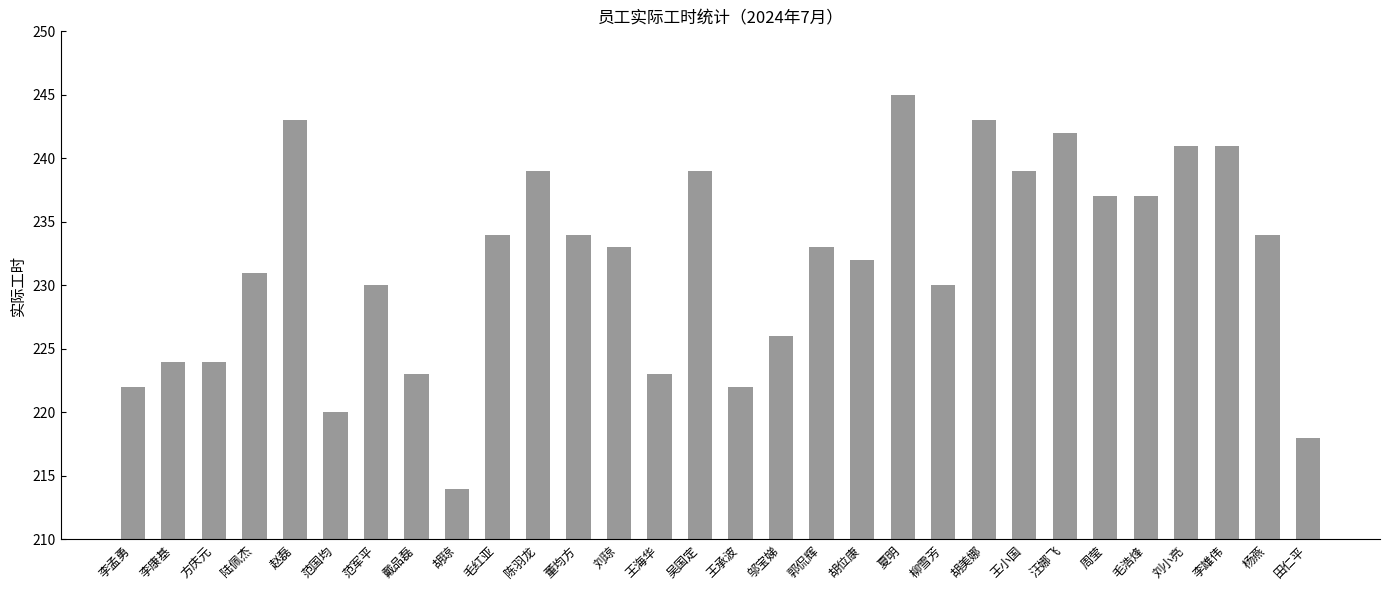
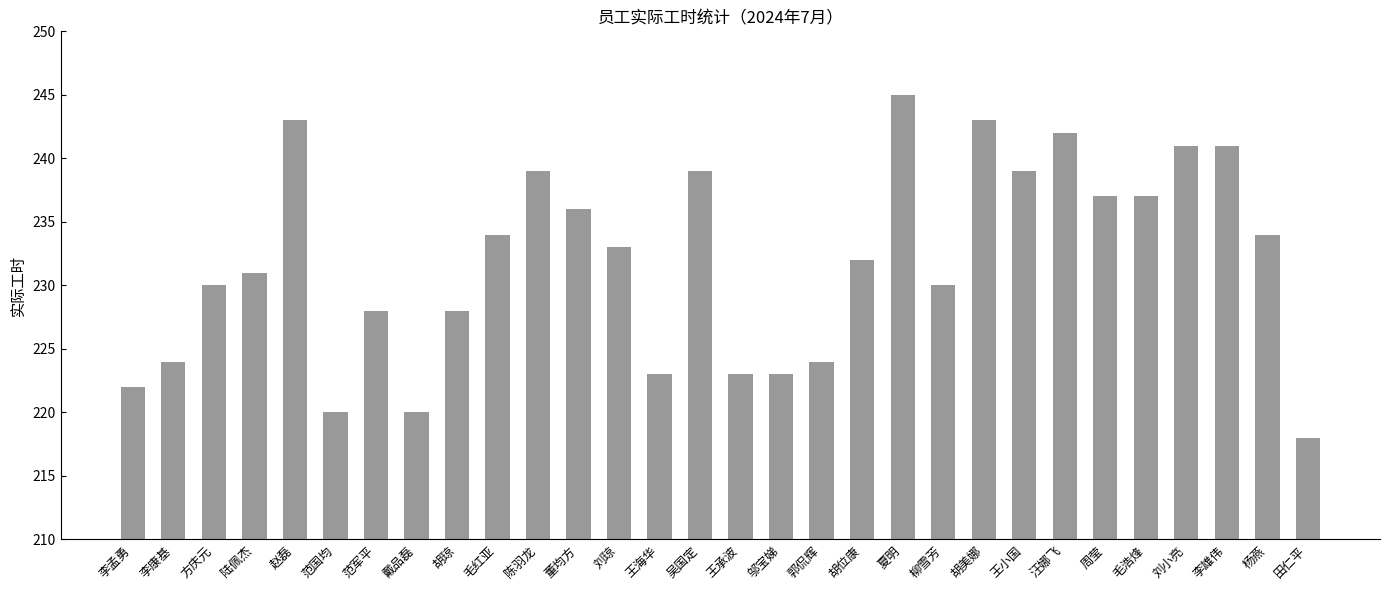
  {
    "李孟勇": 222,
    "李康基": 224,
-   "方庆元": 224,
+   "方庆元": 230,
    "陆佩杰": 231,
    "赵磊": 243,
    "范国均": 220,
-   "范军平": 230,
-   "戴品磊": 223,
-   "胡琼": 214,
+   "范军平": 228,
+   "戴品磊": 220,
+   "胡琼": 228,
    "毛红亚": 234,
    "陈羽龙": 239,
-   "董均方": 234,
+   "董均方": 236,
    "刘琼": 233,
    "王海华": 223,
    "吴国定": 239,
-   "王承波": 222,
-   "邬宝娣": 226,
-   "郭侃辉": 233,
+   "王承波": 223,
+   "邬宝娣": 223,
+   "郭侃辉": 224,
    "胡位康": 232,
    "夏明": 245,
    "柳雪芳": 230,
    "胡美娜": 243,
    "王小国": 239,
    "汪娜飞": 242,
    "周莹": 237,
    "毛浩烽": 237,
    "刘小亮": 241,
    "李雄伟": 241,
    "杨燕": 234,
    "田仁平": 218
  }
